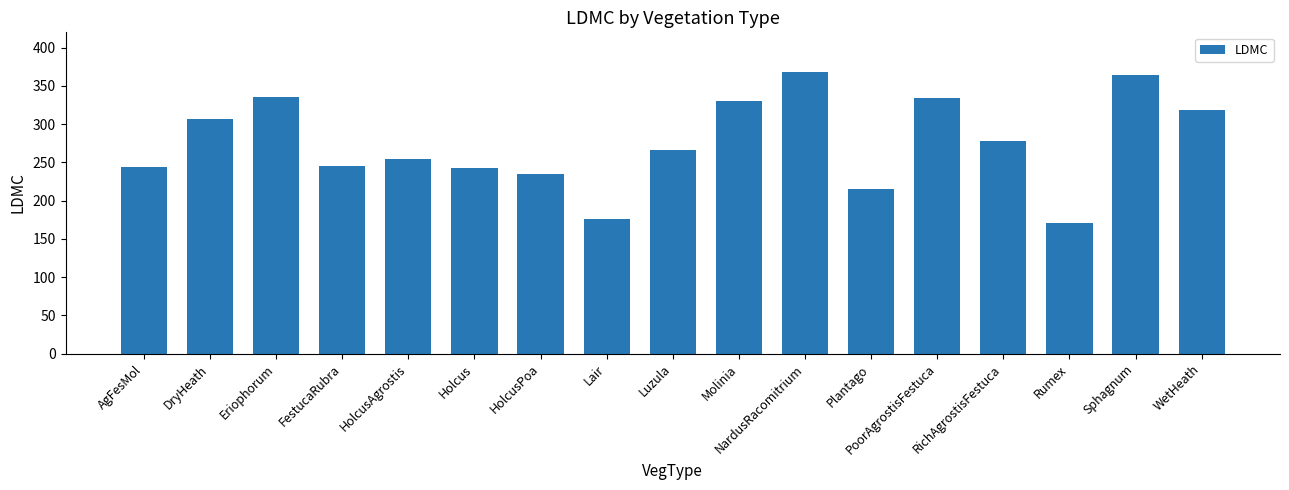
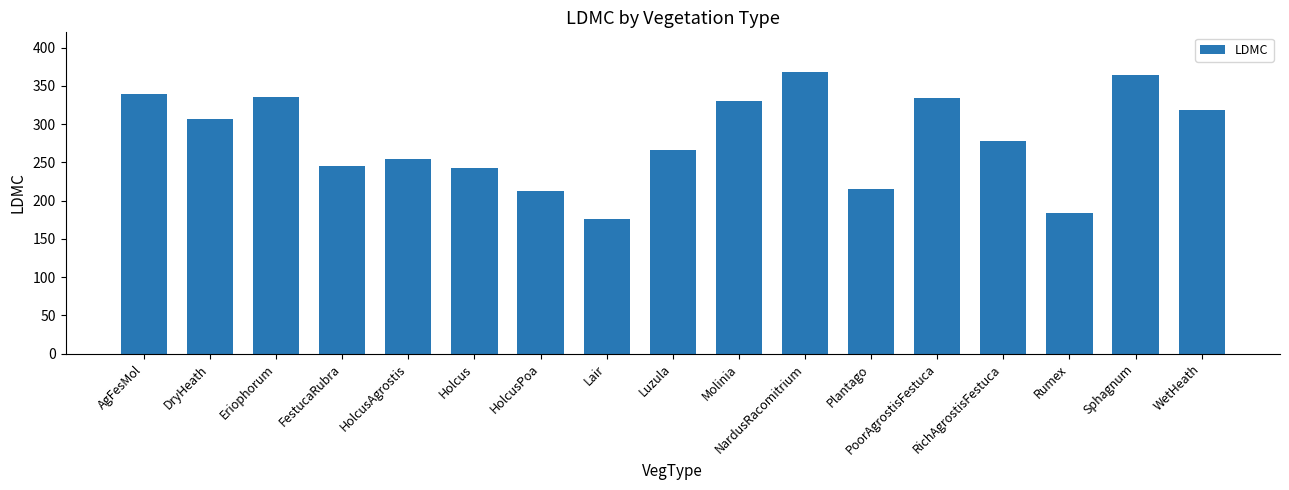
  {
-   "AgFesMol": 240,
+   "AgFesMol": 340,
    "DryHeath": 310,
    "Eriophorum": 340,
    "FestucaRubra": 250,
    "HolcusAgrostis": 250,
    "Holcus": 240,
-   "HolcusPoa": 240,
+   "HolcusPoa": 210,
    "Lair": 180,
    "Luzula": 270,
    "Molinia": 330,
    "NardusRacomitrium": 370,
    "Plantago": 220,
    "PoorAgrostisFestuca": 330,
    "RichAgrostisFestuca": 280,
-   "Rumex": 170,
+   "Rumex": 180,
    "Sphagnum": 360,
    "WetHeath": 320
  }
